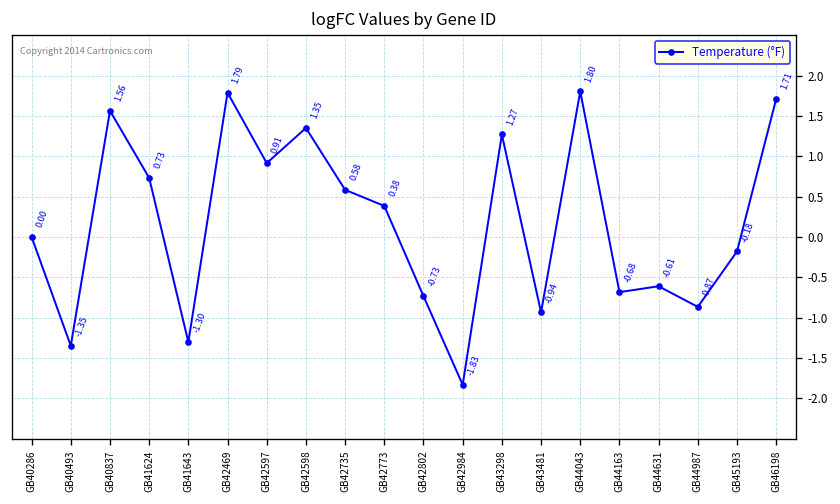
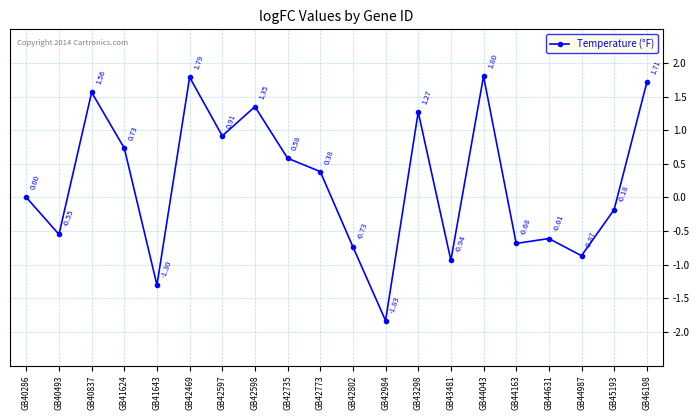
  {
    "GB40286": 0.00,
-   "GB40493": -1.35,
+   "GB40493": -0.55,
    "GB40837": 1.56,
    "GB41624": 0.73,
    "GB41643": -1.30,
    "GB42469": 1.79,
    "GB42597": 0.91,
    "GB42598": 1.35,
    "GB42735": 0.58,
    "GB42773": 0.38,
    "GB42802": -0.73,
    "GB42984": -1.83,
    "GB43298": 1.27,
    "GB43481": -0.94,
    "GB44043": 1.80,
    "GB44163": -0.68,
    "GB44631": -0.61,
    "GB44987": -0.87,
    "GB45193": -0.18,
    "GB46198": 1.71
  }
